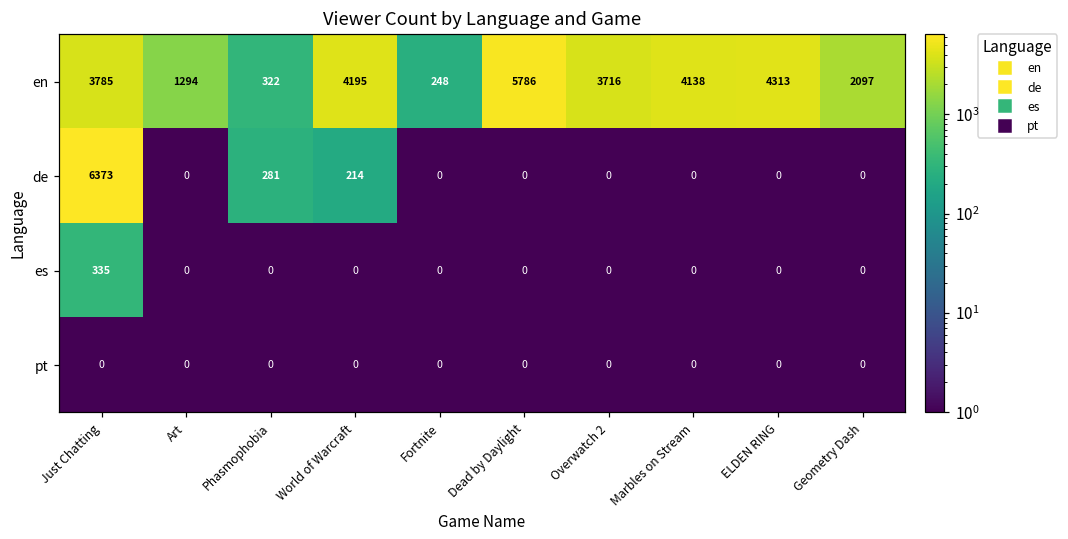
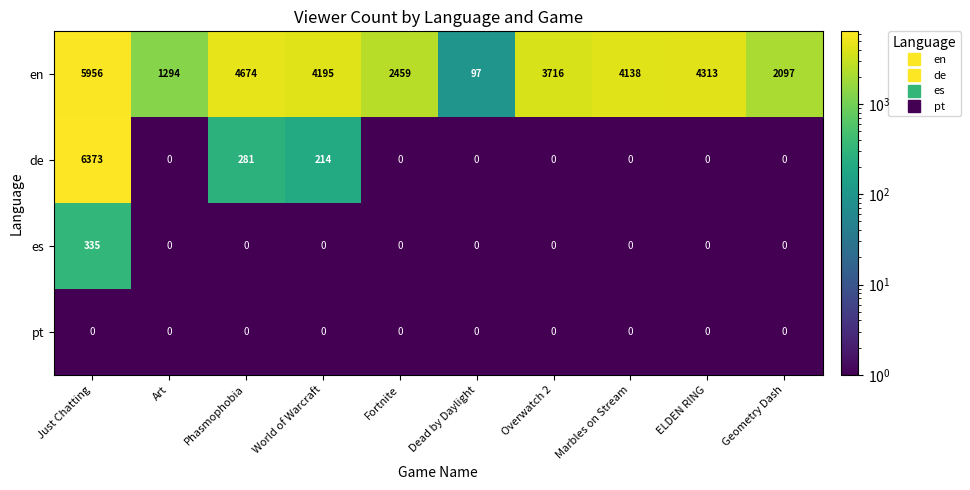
  {
    "en": {
-     "Just Chatting": 3785,
+     "Just Chatting": 5956,
      "Art": 1294,
-     "Phasmophobia": 322,
+     "Phasmophobia": 4674,
      "World of Warcraft": 4195,
-     "Fortnite": 248,
-     "Dead by Daylight": 5786,
+     "Fortnite": 2459,
+     "Dead by Daylight": 97,
      "Overwatch 2": 3716,
      "Marbles on Stream": 4138,
      "ELDEN RING": 4313,
      "Geometry Dash": 2097
    },
    "de": {
      "Just Chatting": 6373,
      "Art": 0,
      "Phasmophobia": 281,
      "World of Warcraft": 214,
      "Fortnite": 0,
      "Dead by Daylight": 0,
      "Overwatch 2": 0,
      "Marbles on Stream": 0,
      "ELDEN RING": 0,
      "Geometry Dash": 0
    },
    "es": {
      "Just Chatting": 335,
      "Art": 0,
      "Phasmophobia": 0,
      "World of Warcraft": 0,
      "Fortnite": 0,
      "Dead by Daylight": 0,
      "Overwatch 2": 0,
      "Marbles on Stream": 0,
      "ELDEN RING": 0,
      "Geometry Dash": 0
    },
    "pt": {
      "Just Chatting": 0,
      "Art": 0,
      "Phasmophobia": 0,
      "World of Warcraft": 0,
      "Fortnite": 0,
      "Dead by Daylight": 0,
      "Overwatch 2": 0,
      "Marbles on Stream": 0,
      "ELDEN RING": 0,
      "Geometry Dash": 0
    }
  }
